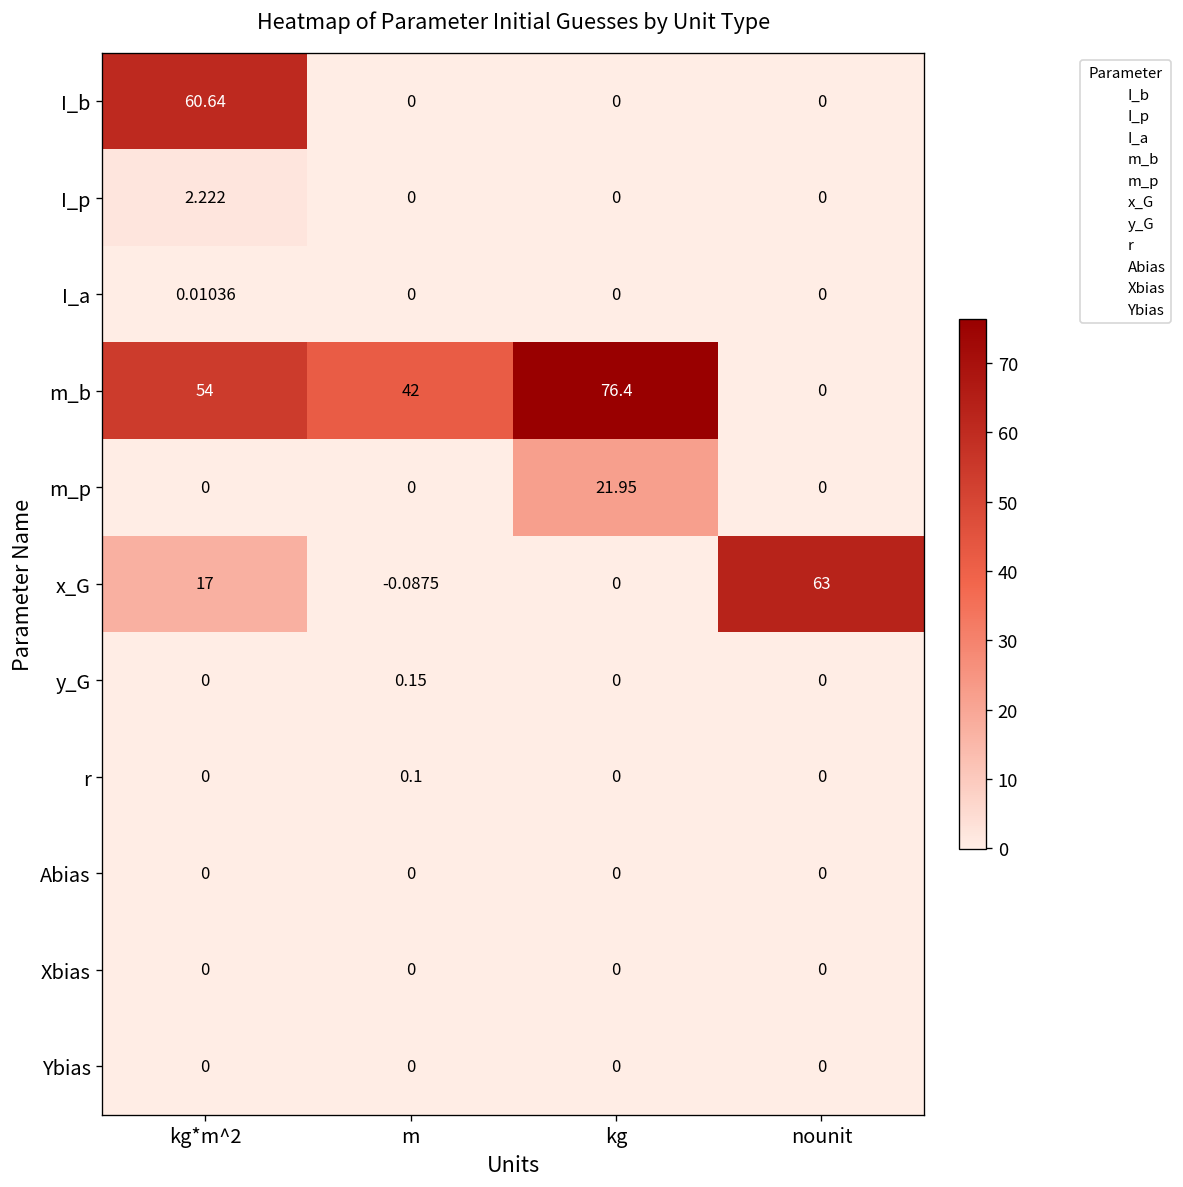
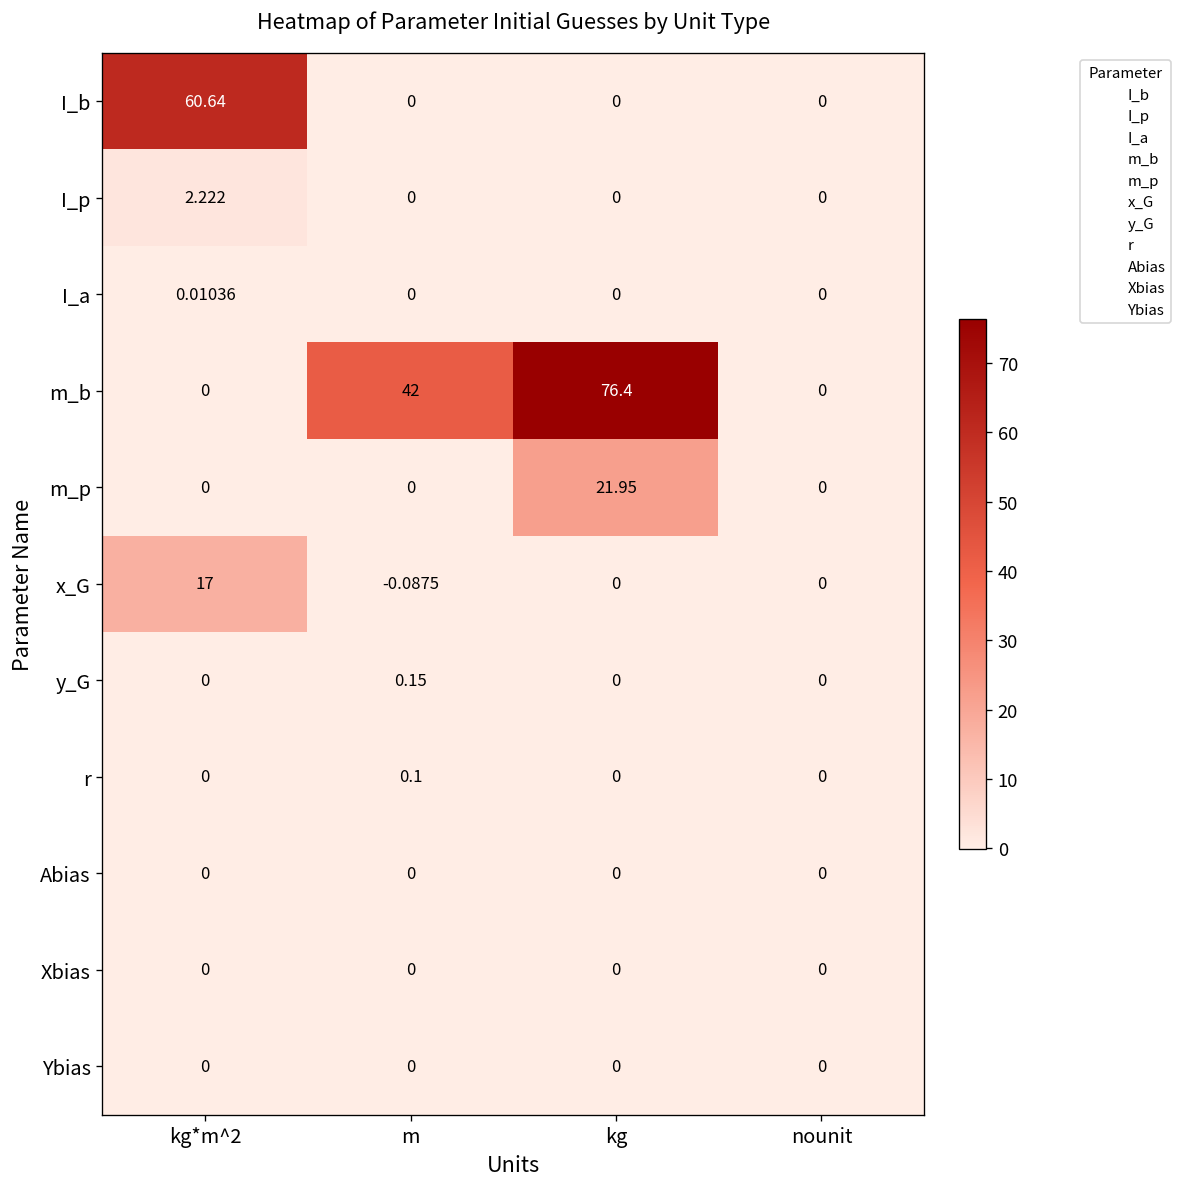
  {
    "I_b": {
      "kg*m^2": 60.64,
      "m": 0,
      "kg": 0,
      "nounit": 0
    },
    "I_p": {
      "kg*m^2": 2.222,
      "m": 0,
      "kg": 0,
      "nounit": 0
    },
    "I_a": {
      "kg*m^2": 0.01036,
      "m": 0,
      "kg": 0,
      "nounit": 0
    },
    "m_b": {
-     "kg*m^2": 54,
+     "kg*m^2": 0,
      "m": 42,
      "kg": 76.4,
      "nounit": 0
    },
    "m_p": {
      "kg*m^2": 0,
      "m": 0,
      "kg": 21.95,
      "nounit": 0
    },
    "x_G": {
      "kg*m^2": 17,
      "m": -0.0875,
      "kg": 0,
-     "nounit": 63
+     "nounit": 0
    },
    "y_G": {
      "kg*m^2": 0,
      "m": 0.15,
      "kg": 0,
      "nounit": 0
    },
    "r": {
      "kg*m^2": 0,
      "m": 0.1,
      "kg": 0,
      "nounit": 0
    },
    "Abias": {
      "kg*m^2": 0,
      "m": 0,
      "kg": 0,
      "nounit": 0
    },
    "Xbias": {
      "kg*m^2": 0,
      "m": 0,
      "kg": 0,
      "nounit": 0
    },
    "Ybias": {
      "kg*m^2": 0,
      "m": 0,
      "kg": 0,
      "nounit": 0
    }
  }
